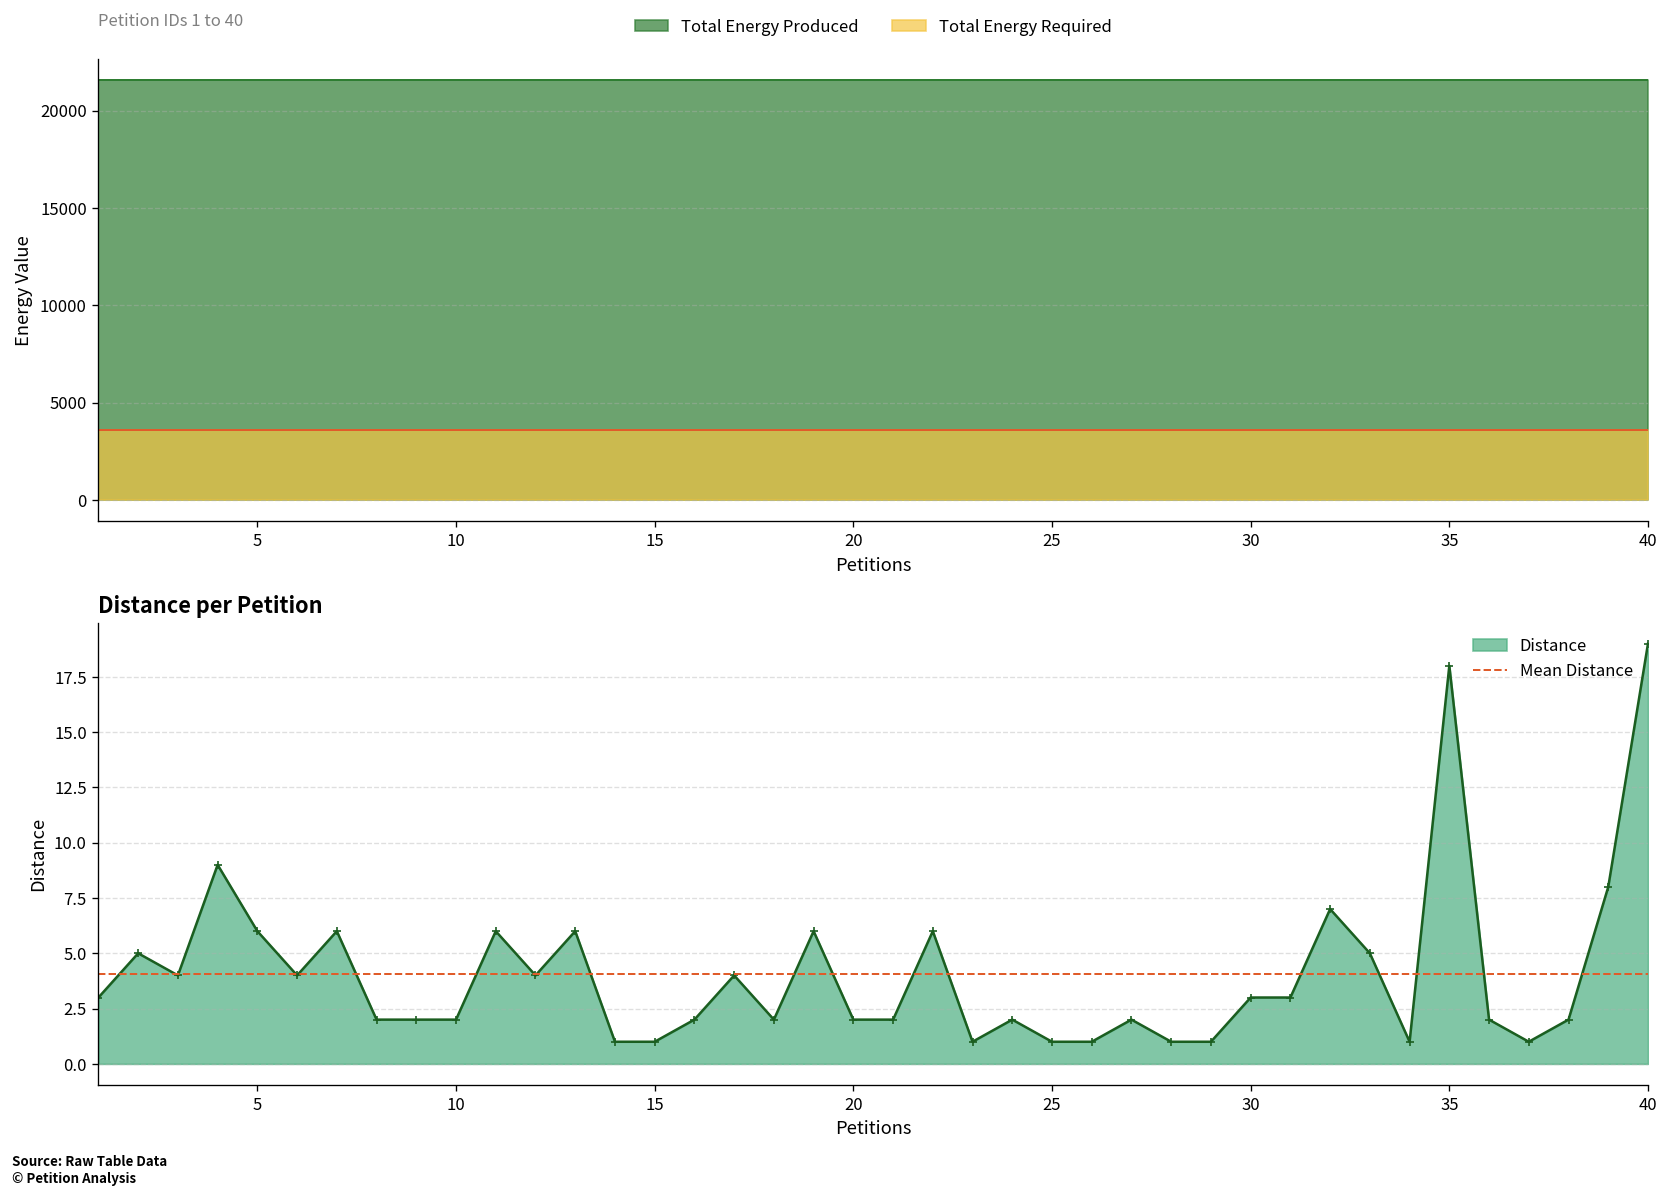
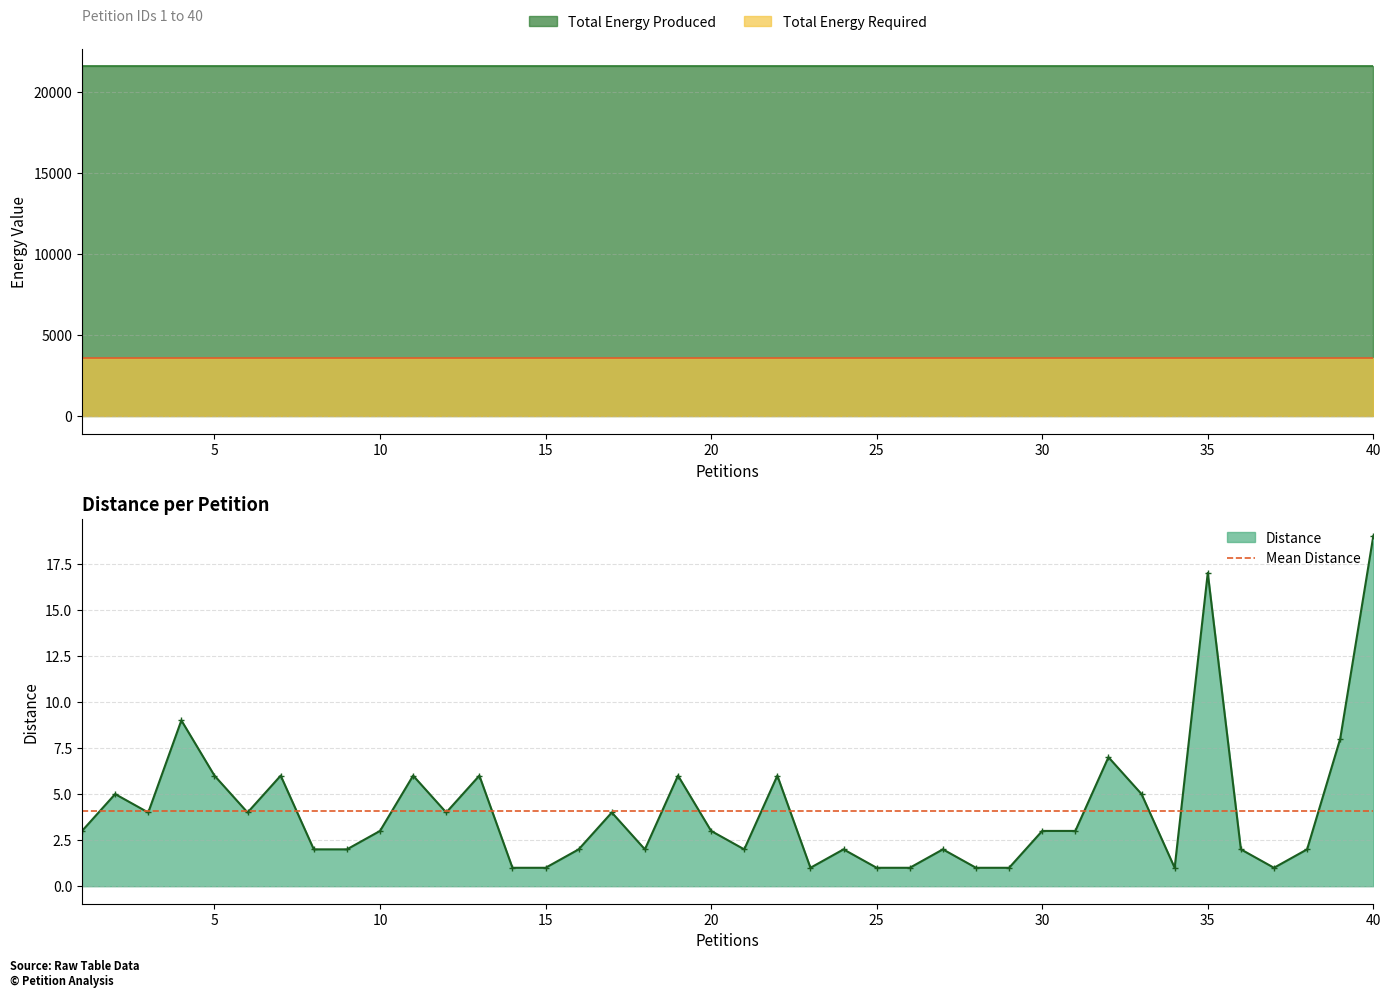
  {
    "Petition IDs 1 to 40": {
      "Total Energy Produced": {
        "5": 21600,
        "10": 21600,
        "15": 21600,
        "20": 21600,
        "25": 21600,
        "30": 21600,
        "35": 21600,
        "40": 21600
      },
      "Total Energy Required": {
        "5": 3600,
        "10": 3600,
        "15": 3600,
        "20": 3600,
        "25": 3600,
        "30": 3600,
        "35": 3600,
        "40": 3600
      }
    },
    "Distance per Petition": {
      "5": 6,
-     "10": 2,
+     "10": 3,
      "15": 1,
-     "20": 2,
+     "20": 3,
      "25": 1,
      "30": 3,
-     "35": 18,
+     "35": 17,
      "40": 19
    }
  }
